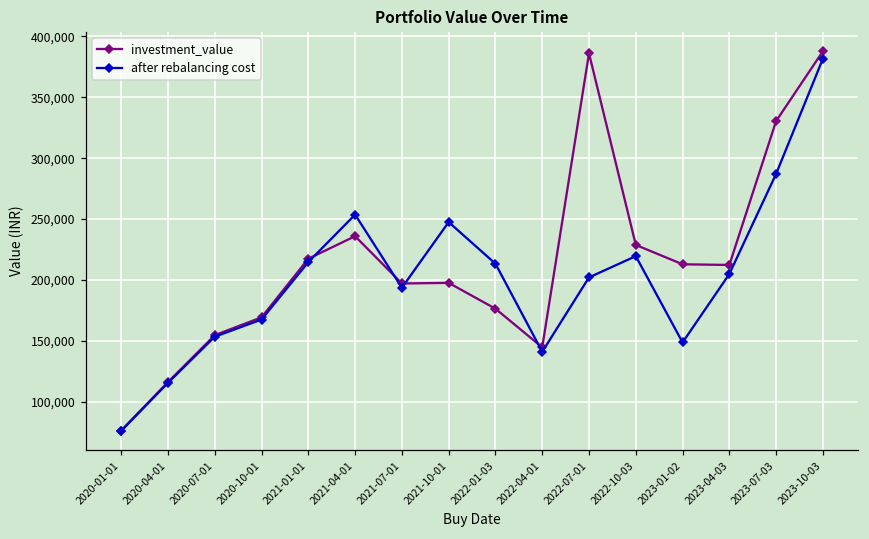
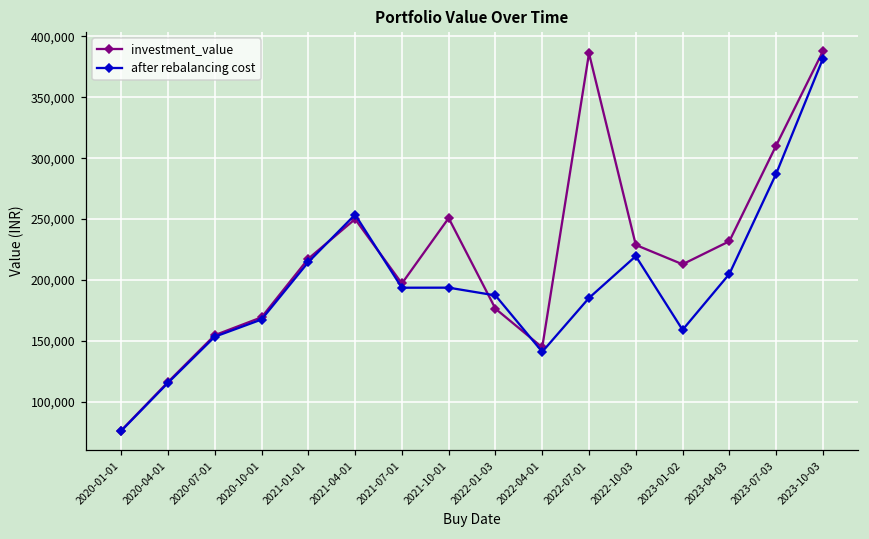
  {
    "investment_value": {
      "2021-01-01": "217,000",
-     "2021-04-01": "236,000",
+     "2021-04-01": "250,000",
      "2021-07-01": "197,000",
-     "2021-10-01": "198,000",
+     "2021-10-01": "251,000",
      "2022-01-03": "176,000",
      "2022-04-01": "145,000",
      "2022-07-01": "386,000",
      "2022-10-03": "229,000",
      "2023-01-02": "213,000",
-     "2023-04-03": "212,000",
-     "2023-07-03": "331,000",
+     "2023-04-03": "232,000",
+     "2023-07-03": "310,000",
      "2023-10-03": "388,000"
    },
    "after rebalancing cost": {
      "2021-01-01": "215,000",
      "2021-04-01": "254,000",
      "2021-07-01": "194,000",
-     "2021-10-01": "248,000",
-     "2022-01-03": "213,000",
+     "2021-10-01": "194,000",
+     "2022-01-03": "187,000",
      "2022-04-01": "141,000",
-     "2022-07-01": "202,000",
+     "2022-07-01": "185,000",
      "2022-10-03": "220,000",
-     "2023-01-02": "149,000",
+     "2023-01-02": "159,000",
      "2023-04-03": "205,000",
      "2023-07-03": "287,000",
      "2023-10-03": "382,000"
    }
  }
